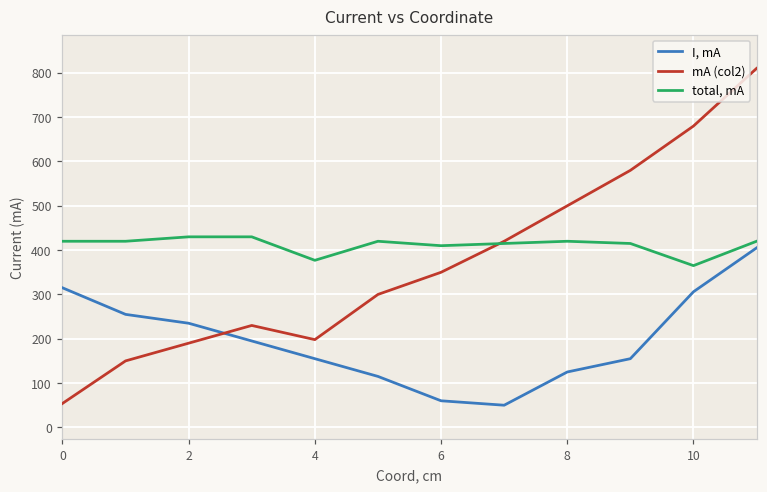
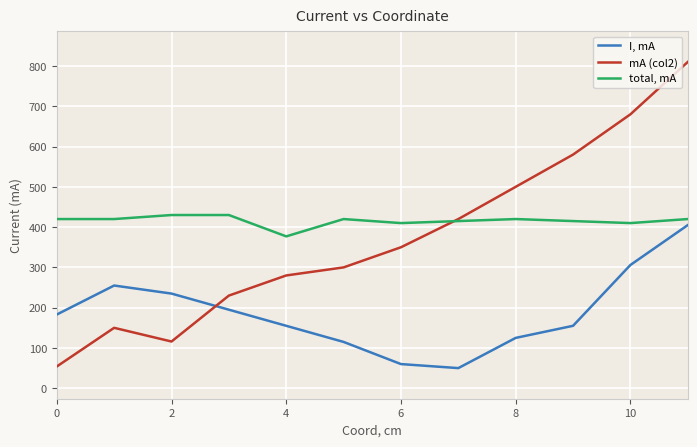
  {
    "I, mA": {
-     "0": 320,
+     "0": 180,
      "2": 240,
      "4": 160,
      "6": 60,
      "8": 130,
      "10": 310
    },
    "mA (col2)": {
      "0": 50,
-     "2": 190,
-     "4": 200,
+     "2": 120,
+     "4": 280,
      "6": 350,
      "8": 500,
      "10": 680
    },
    "total, mA": {
      "0": 420,
      "2": 430,
      "4": 380,
      "6": 410,
      "8": 420,
-     "10": 370
+     "10": 410
    }
  }
